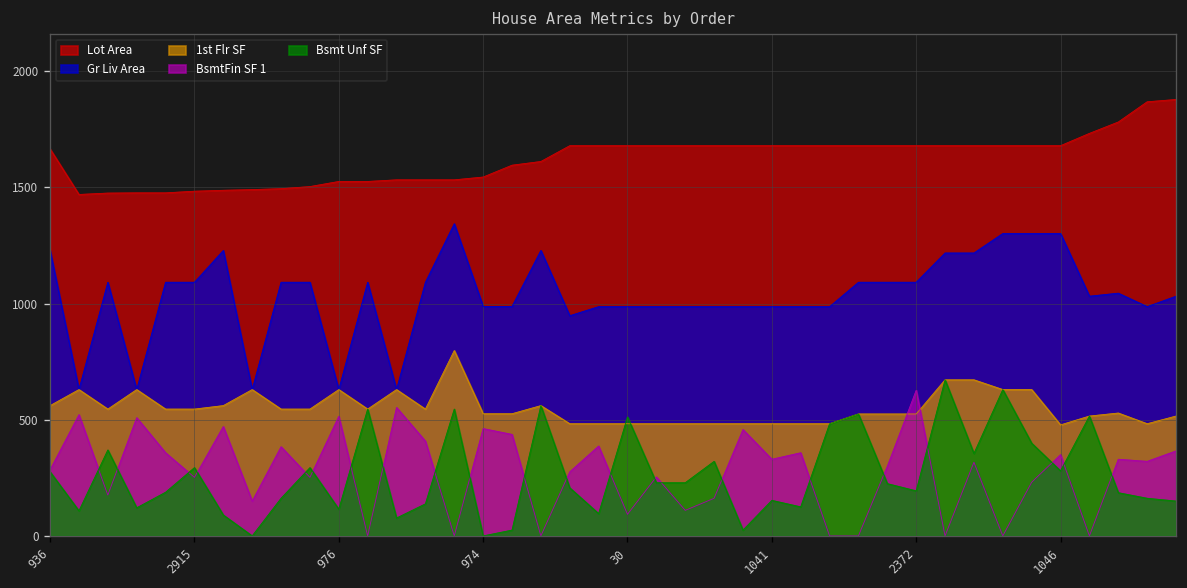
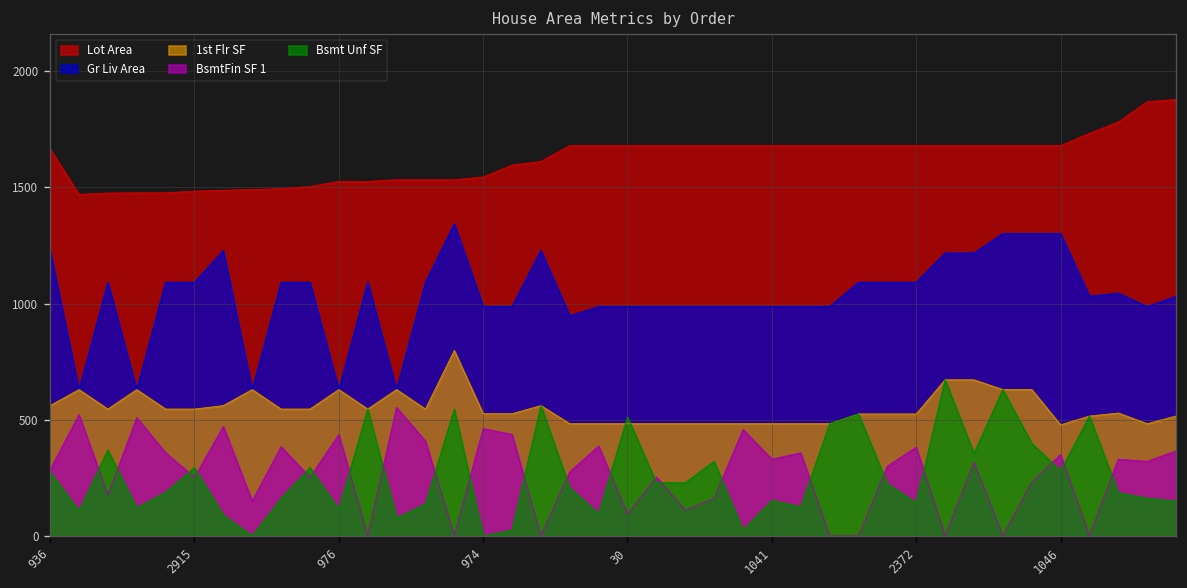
  {
    "Lot Area": {
      "936": 1670,
      "2915": 1480,
      "976": 1530,
      "974": 1550,
      "30": 1680,
      "1041": 1680,
      "2372": 1680,
      "1046": 1680
    },
    "Gr Liv Area": {
      "936": 1230,
      "2915": 1090,
      "974": 990,
      "30": 990,
      "1041": 990,
      "2372": 1090,
      "1046": 1300
    },
    "1st Flr SF": {
      "936": 560,
      "2915": 550,
      "974": 530,
      "30": 480,
      "1041": 480,
      "2372": 530,
      "1046": 480
    },
    "BsmtFin SF 1": {
      "2915": 250,
-     "976": 520,
+     "976": 440,
      "974": 460,
      "30": 90,
      "1041": 330,
-     "2372": 630,
+     "2372": 380,
      "1046": 350
    },
    "Bsmt Unf SF": {
      "2915": 290,
      "976": 120,
      "974": 0,
      "30": 510,
      "1041": 150,
-     "2372": 190,
+     "2372": 140,
      "1046": 280
    }
  }
